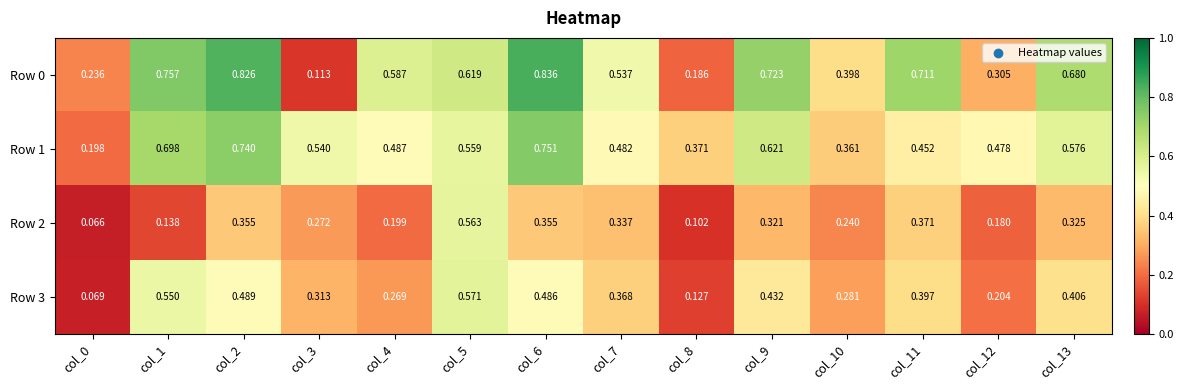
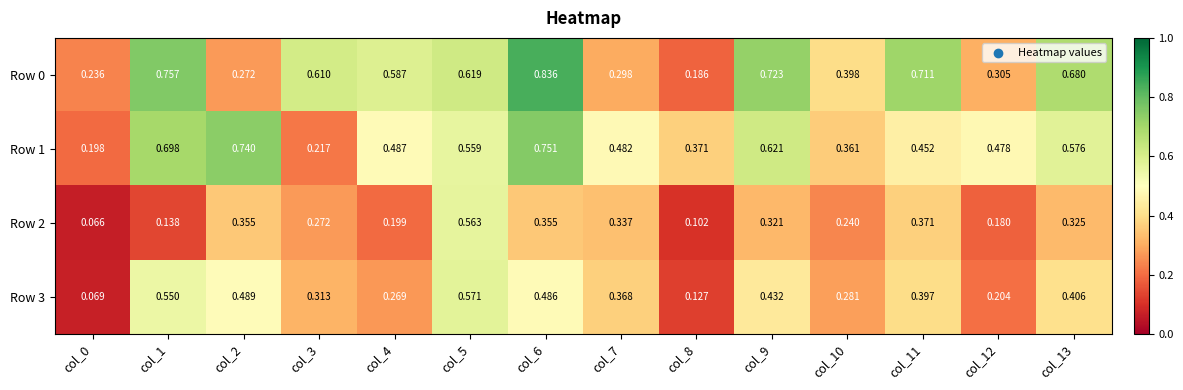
  {
    "Row 0": {
      "col_0": 0.236,
      "col_1": 0.757,
-     "col_2": 0.826,
-     "col_3": 0.113,
+     "col_2": 0.272,
+     "col_3": 0.610,
      "col_4": 0.587,
      "col_5": 0.619,
      "col_6": 0.836,
-     "col_7": 0.537,
+     "col_7": 0.298,
      "col_8": 0.186,
      "col_9": 0.723,
      "col_10": 0.398,
      "col_11": 0.711,
      "col_12": 0.305,
      "col_13": 0.680
    },
    "Row 1": {
      "col_0": 0.198,
      "col_1": 0.698,
      "col_2": 0.740,
-     "col_3": 0.540,
+     "col_3": 0.217,
      "col_4": 0.487,
      "col_5": 0.559,
      "col_6": 0.751,
      "col_7": 0.482,
      "col_8": 0.371,
      "col_9": 0.621,
      "col_10": 0.361,
      "col_11": 0.452,
      "col_12": 0.478,
      "col_13": 0.576
    },
    "Row 2": {
      "col_0": 0.066,
      "col_1": 0.138,
      "col_2": 0.355,
      "col_3": 0.272,
      "col_4": 0.199,
      "col_5": 0.563,
      "col_6": 0.355,
      "col_7": 0.337,
      "col_8": 0.102,
      "col_9": 0.321,
      "col_10": 0.240,
      "col_11": 0.371,
      "col_12": 0.180,
      "col_13": 0.325
    },
    "Row 3": {
      "col_0": 0.069,
      "col_1": 0.550,
      "col_2": 0.489,
      "col_3": 0.313,
      "col_4": 0.269,
      "col_5": 0.571,
      "col_6": 0.486,
      "col_7": 0.368,
      "col_8": 0.127,
      "col_9": 0.432,
      "col_10": 0.281,
      "col_11": 0.397,
      "col_12": 0.204,
      "col_13": 0.406
    }
  }
